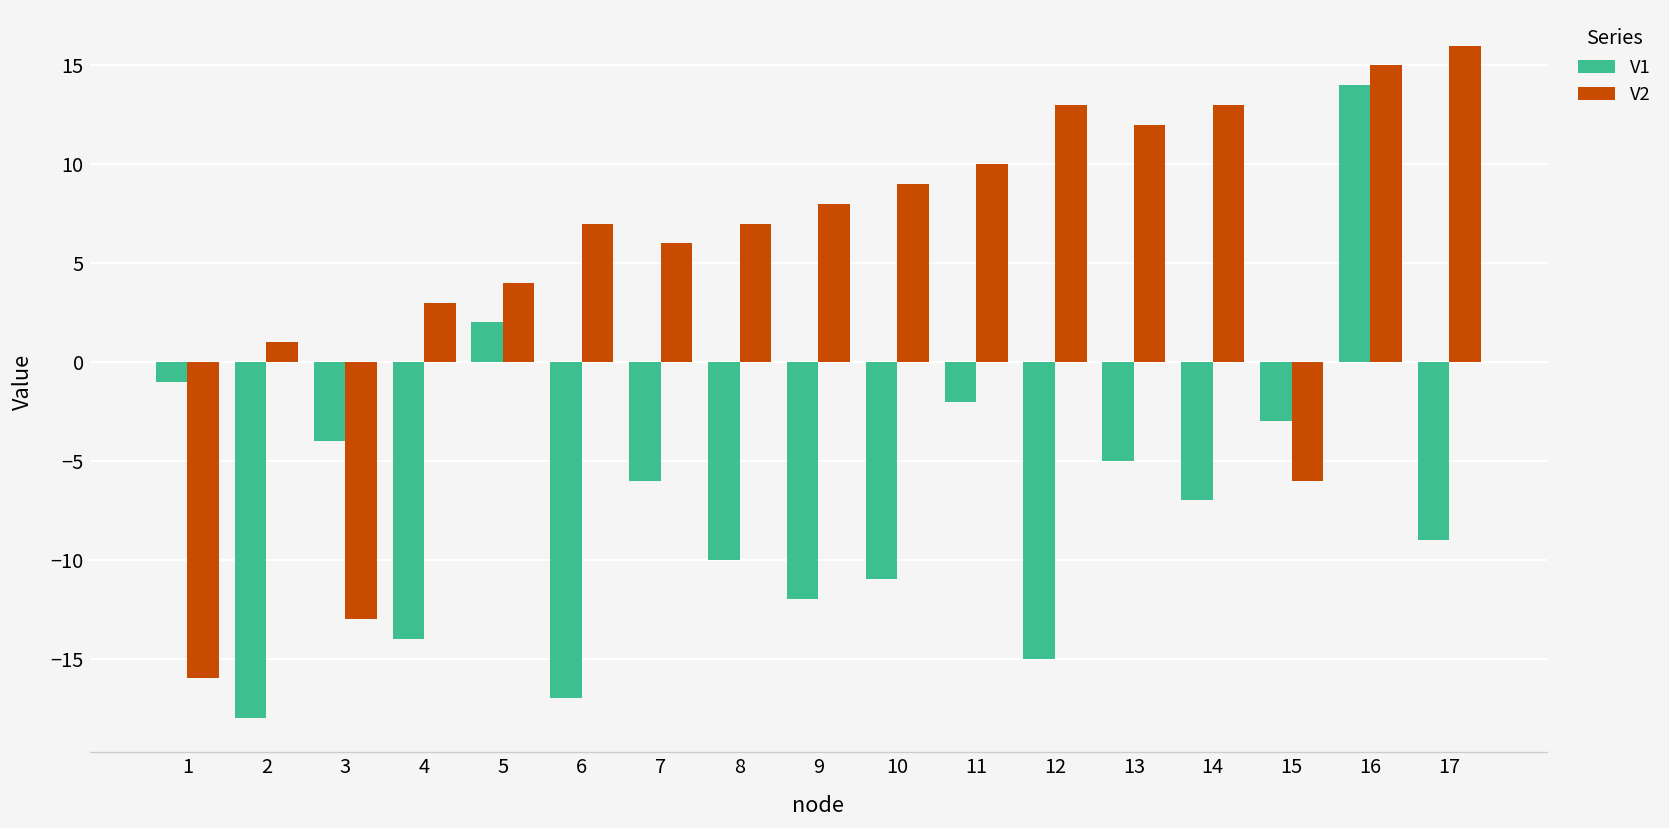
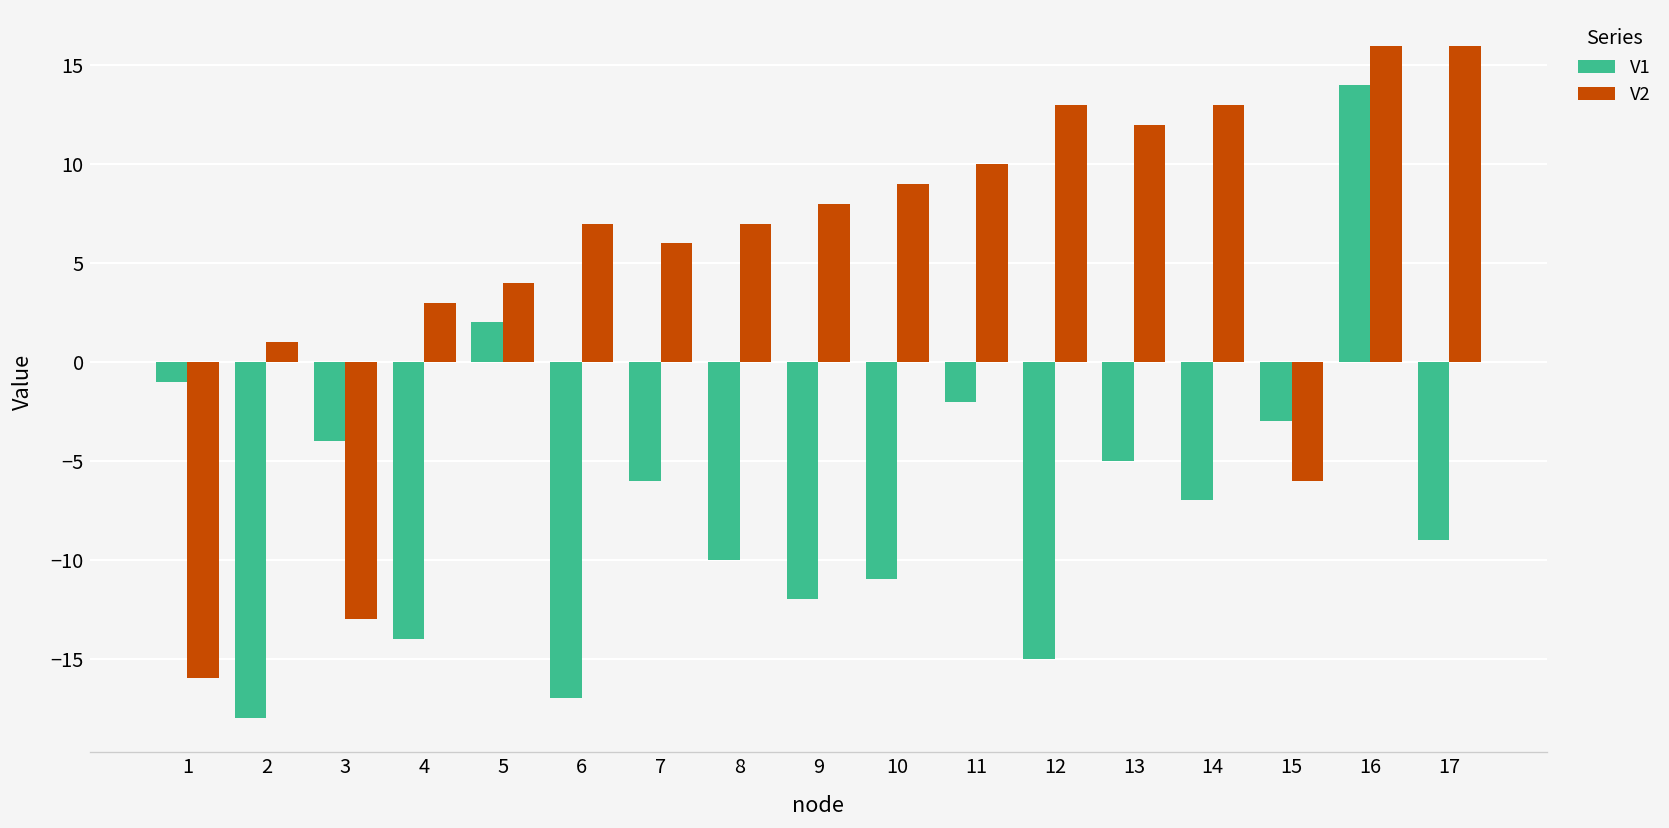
  {
    "V1": {
      "1": -1,
      "2": -18,
      "3": -4,
      "4": -14,
      "5": 2,
      "6": -17,
      "7": -6,
      "8": -10,
      "9": -12,
      "10": -11,
      "11": -2,
      "12": -15,
      "13": -5,
      "14": -7,
      "15": -3,
      "16": 14,
      "17": -9
    },
    "V2": {
      "1": -16,
      "2": 1,
      "3": -13,
      "4": 3,
      "5": 4,
      "6": 7,
      "7": 6,
      "8": 7,
      "9": 8,
      "10": 9,
      "11": 10,
      "12": 13,
      "13": 12,
      "14": 13,
      "15": -6,
-     "16": 15,
+     "16": 16,
      "17": 16
    }
  }
